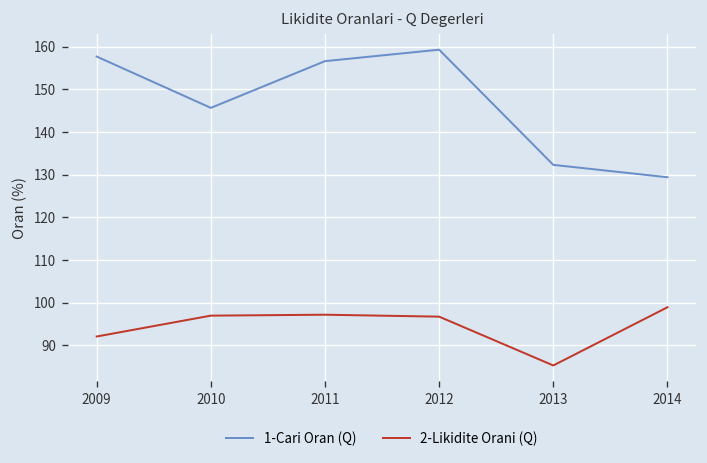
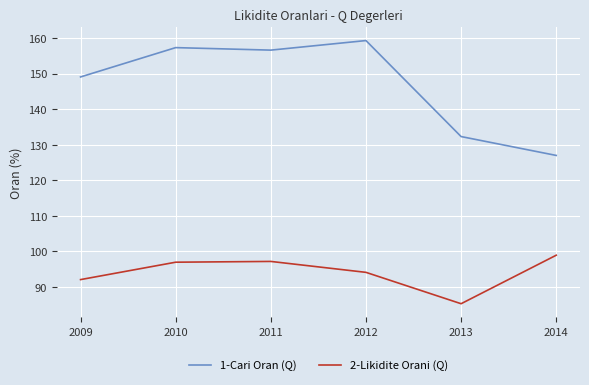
  {
    "1-Cari Oran (Q)": {
-     "2009": 158,
-     "2010": 146,
+     "2009": 149,
+     "2010": 157,
      "2011": 157,
      "2012": 159,
      "2013": 132,
-     "2014": 129
+     "2014": 127
    },
    "2-Likidite Orani (Q)": {
      "2009": 92,
      "2010": 97,
      "2011": 97,
-     "2012": 97,
+     "2012": 94,
      "2013": 85,
      "2014": 99
    }
  }
